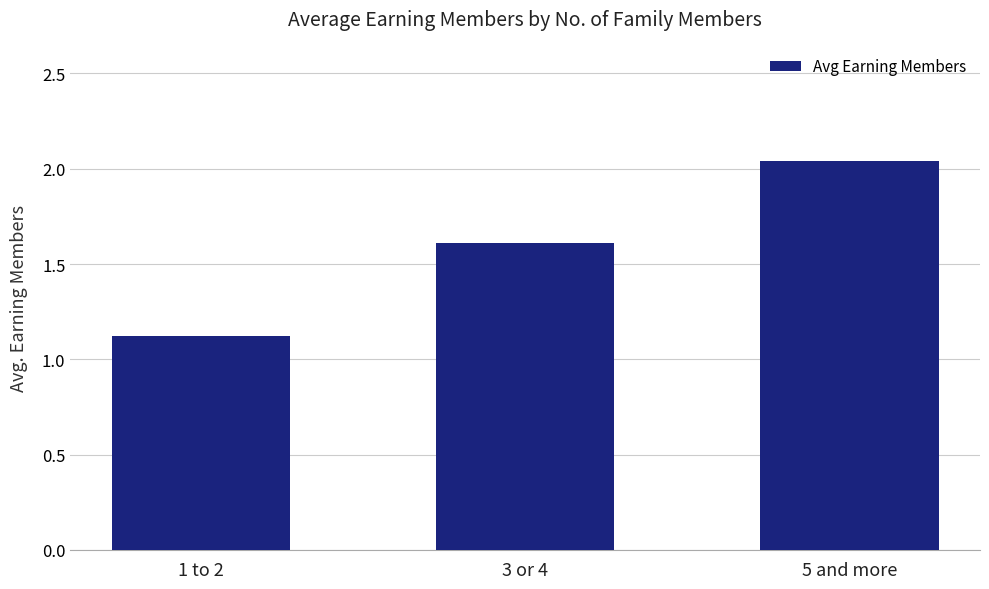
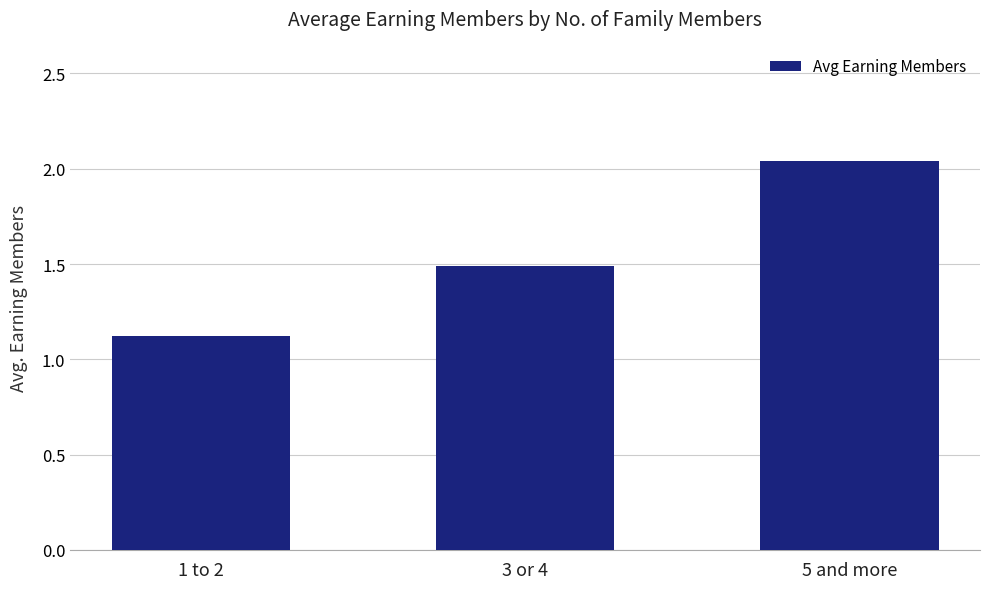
  {
    "1 to 2": 1.12,
-   "3 or 4": 1.61,
+   "3 or 4": 1.49,
    "5 and more": 2.04
  }
